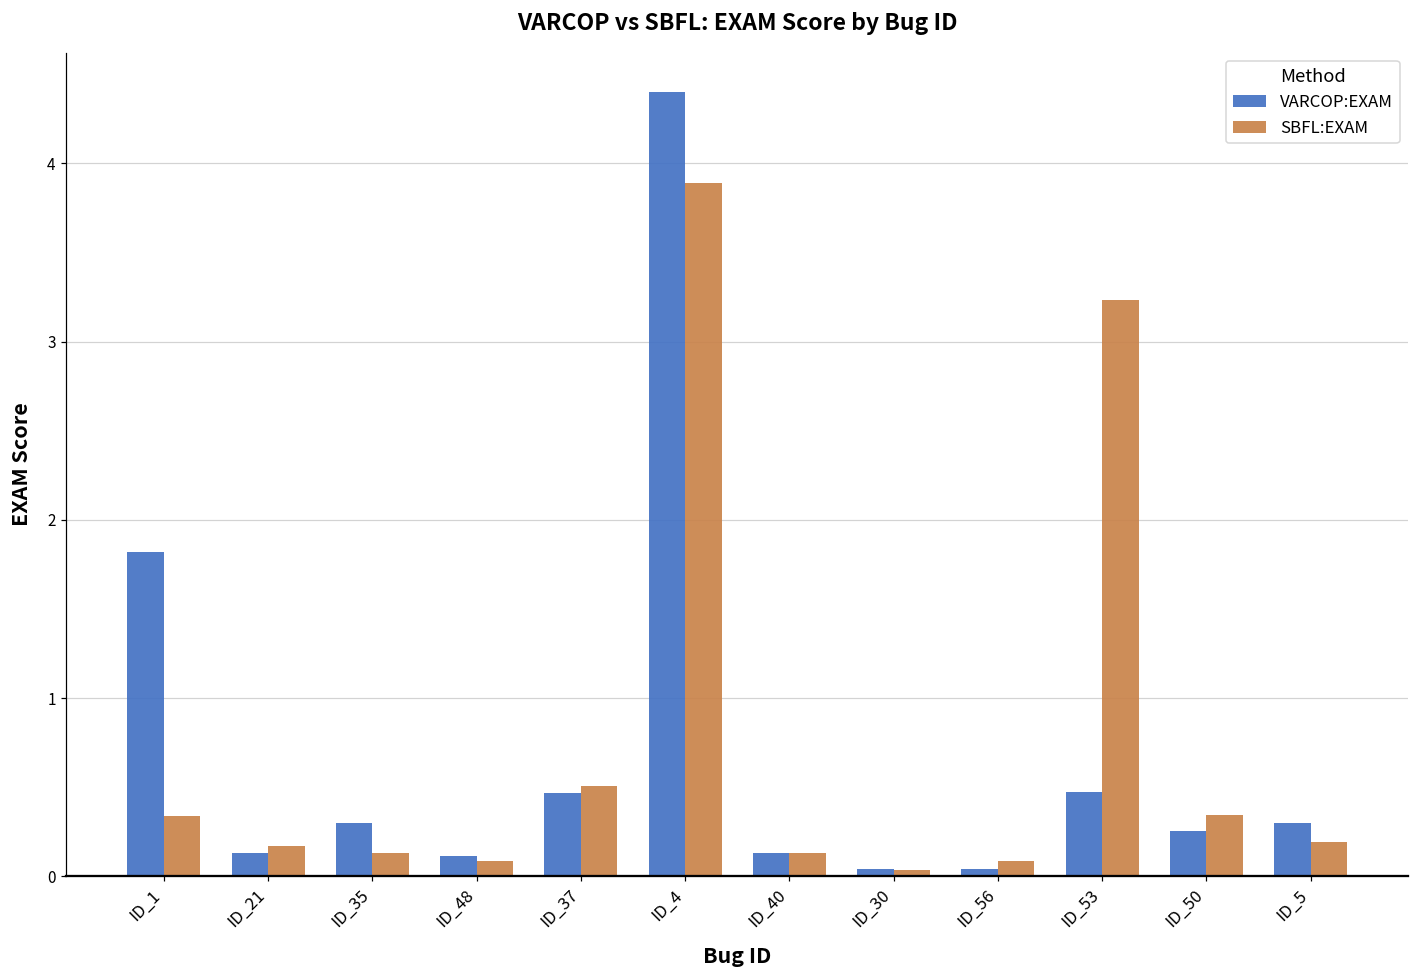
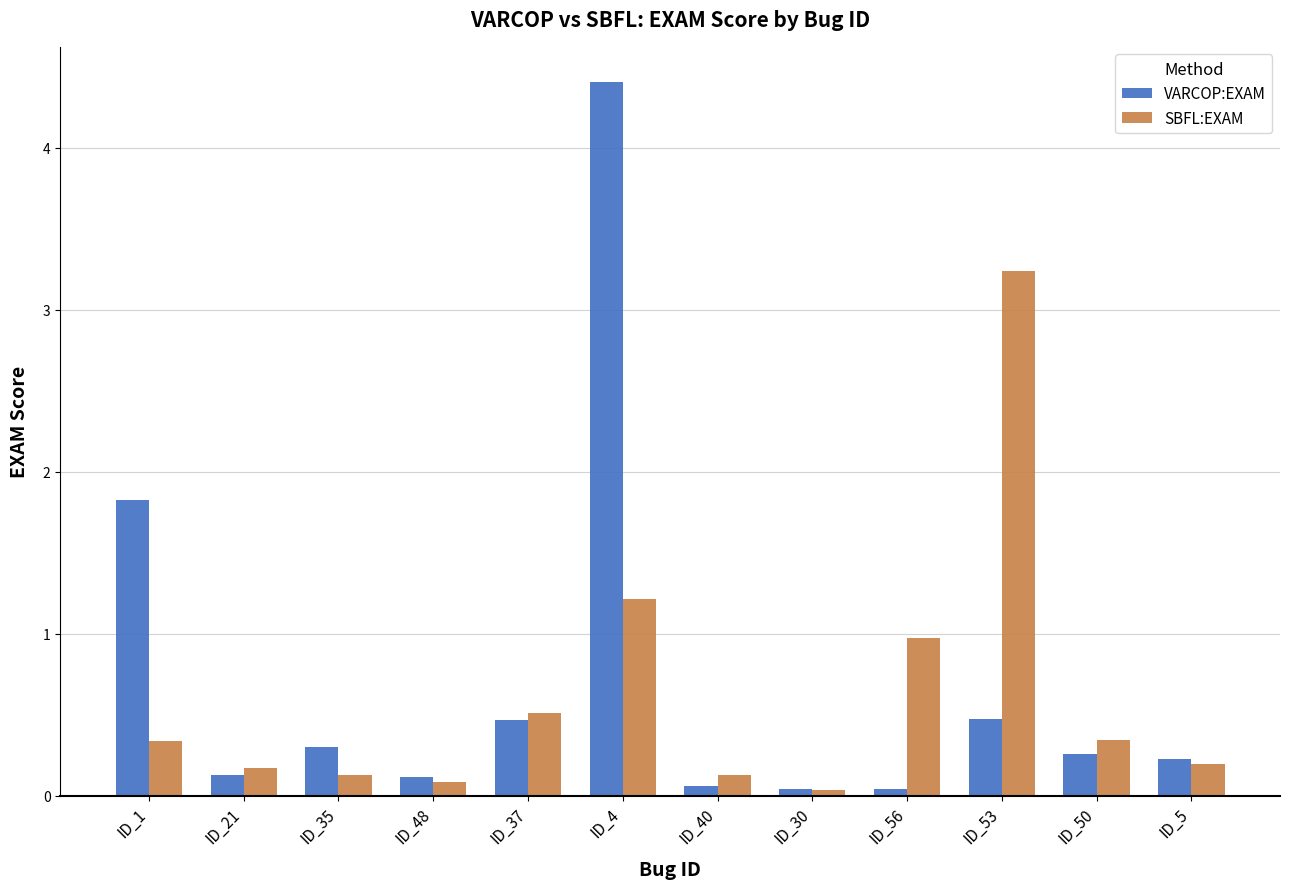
  {
    "VARCOP:EXAM": {
      "ID_1": 1.82,
      "ID_21": 0.13,
      "ID_35": 0.30,
      "ID_48": 0.11,
      "ID_37": 0.47,
      "ID_4": 4.40,
-     "ID_40": 0.13,
+     "ID_40": 0.06,
      "ID_30": 0.04,
      "ID_56": 0.04,
      "ID_53": 0.47,
      "ID_50": 0.26,
-     "ID_5": 0.30
+     "ID_5": 0.22
    },
    "SBFL:EXAM": {
      "ID_1": 0.34,
      "ID_21": 0.17,
      "ID_35": 0.13,
      "ID_48": 0.09,
      "ID_37": 0.51,
-     "ID_4": 3.89,
+     "ID_4": 1.22,
      "ID_40": 0.13,
      "ID_30": 0.04,
-     "ID_56": 0.09,
+     "ID_56": 0.97,
      "ID_53": 3.24,
      "ID_50": 0.34,
      "ID_5": 0.19
    }
  }
